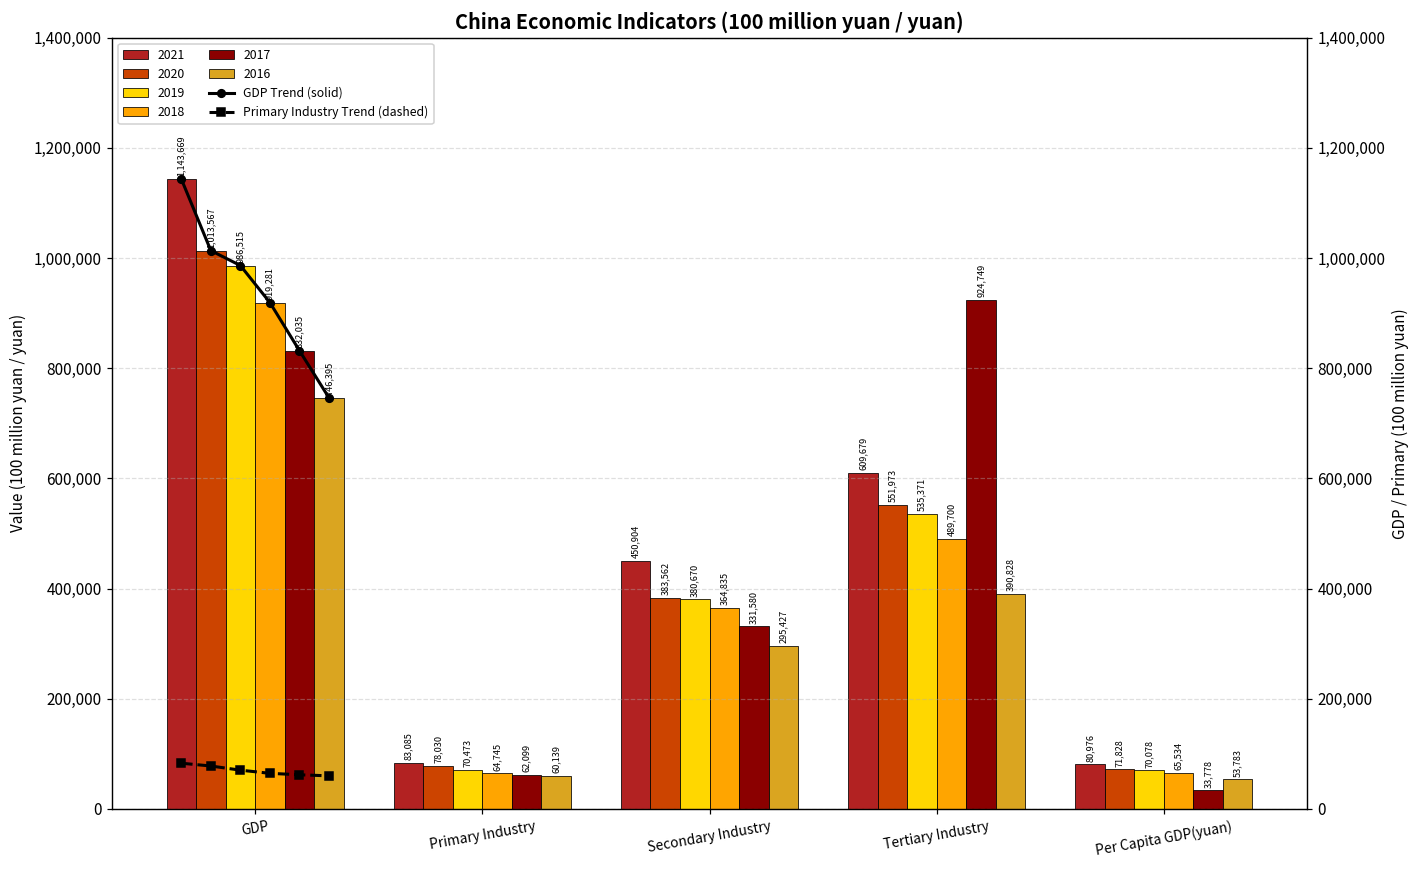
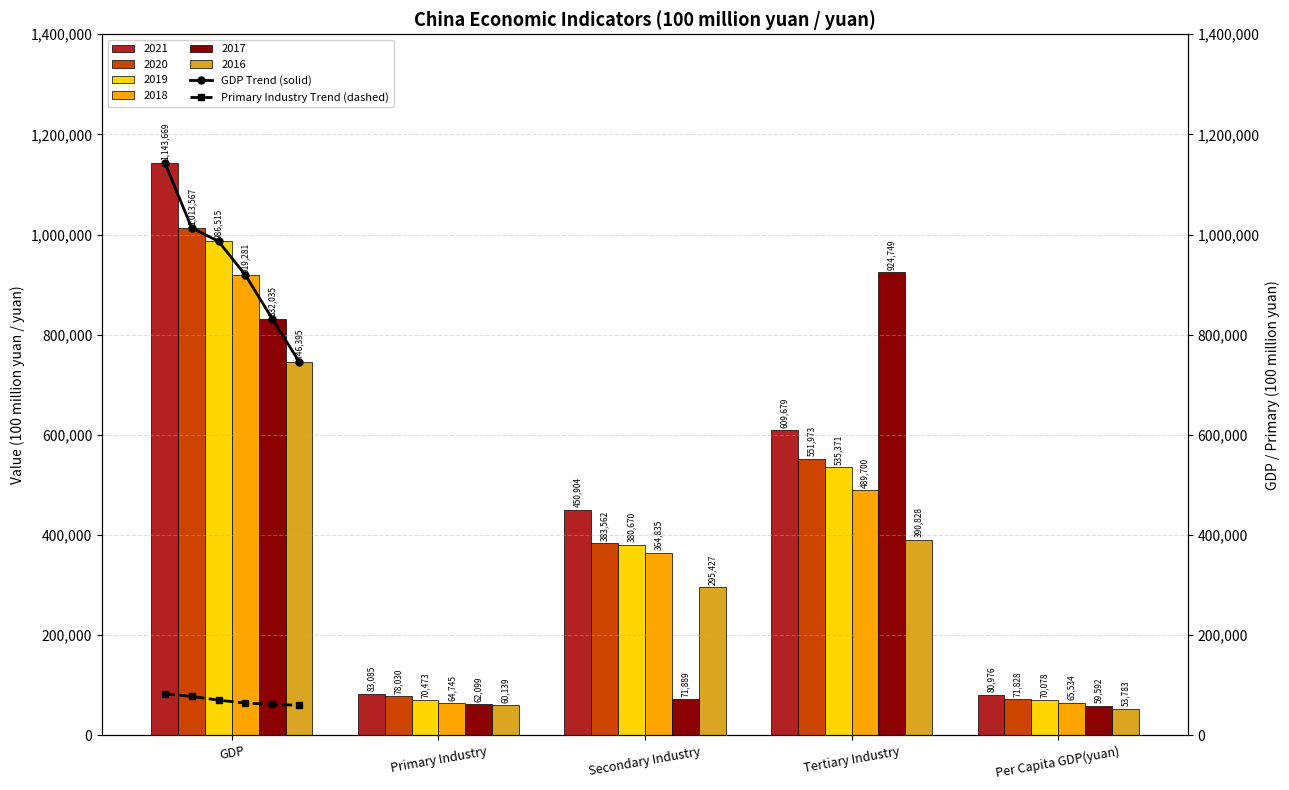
  {
    "2017": {
      "Primary Industry": "62,099",
-     "Secondary Industry": "331,580",
+     "Secondary Industry": "71,889",
      "Tertiary Industry": "924,749",
-     "Per Capita GDP(yuan)": "33,778"
+     "Per Capita GDP(yuan)": "59,592"
    }
  }
